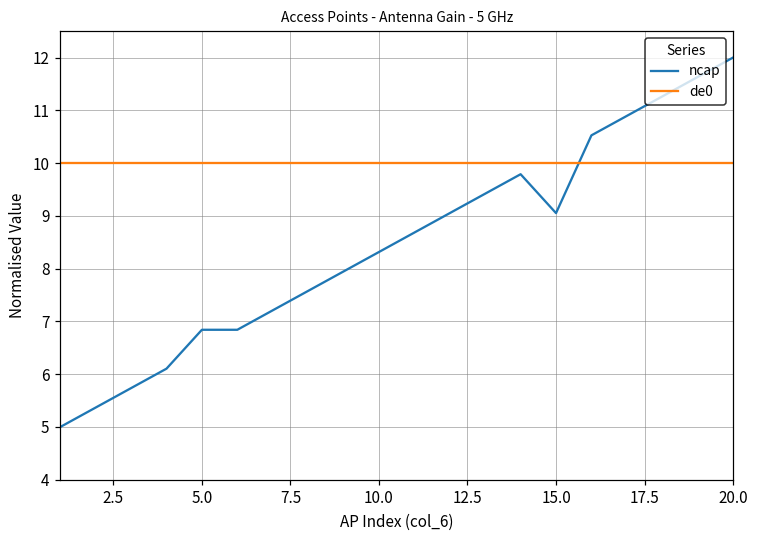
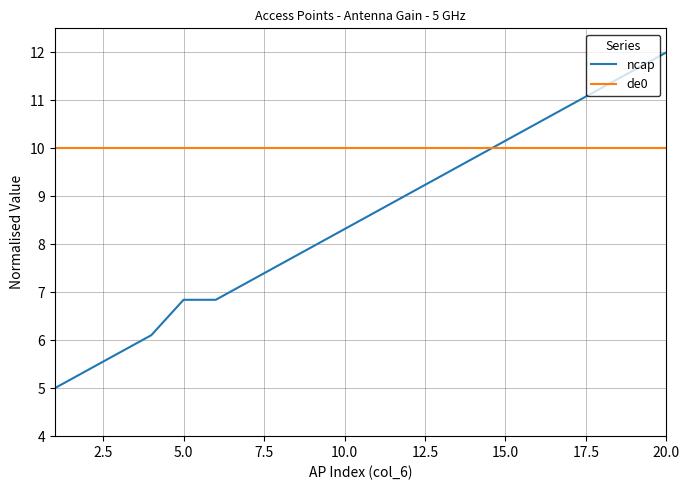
  {
    "ncap": {
      "5.0": 6.8,
      "10.0": 8.3,
-     "15.0": 9.1,
+     "15.0": 10.2,
      "20.0": 12.0
    },
    "de0": {
      "5.0": 10.0,
      "10.0": 10.0,
      "15.0": 10.0,
      "20.0": 10.0
    }
  }
